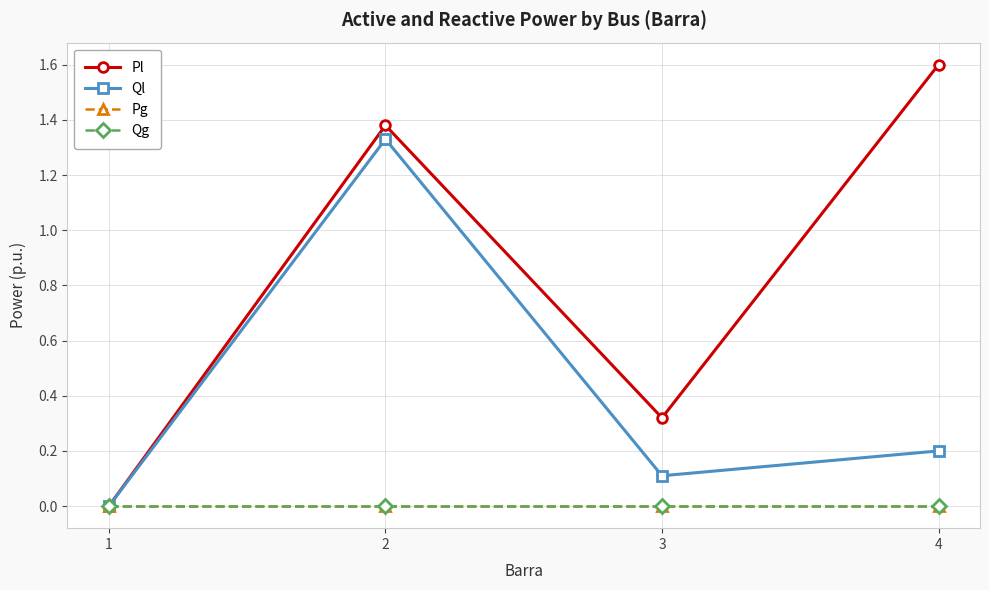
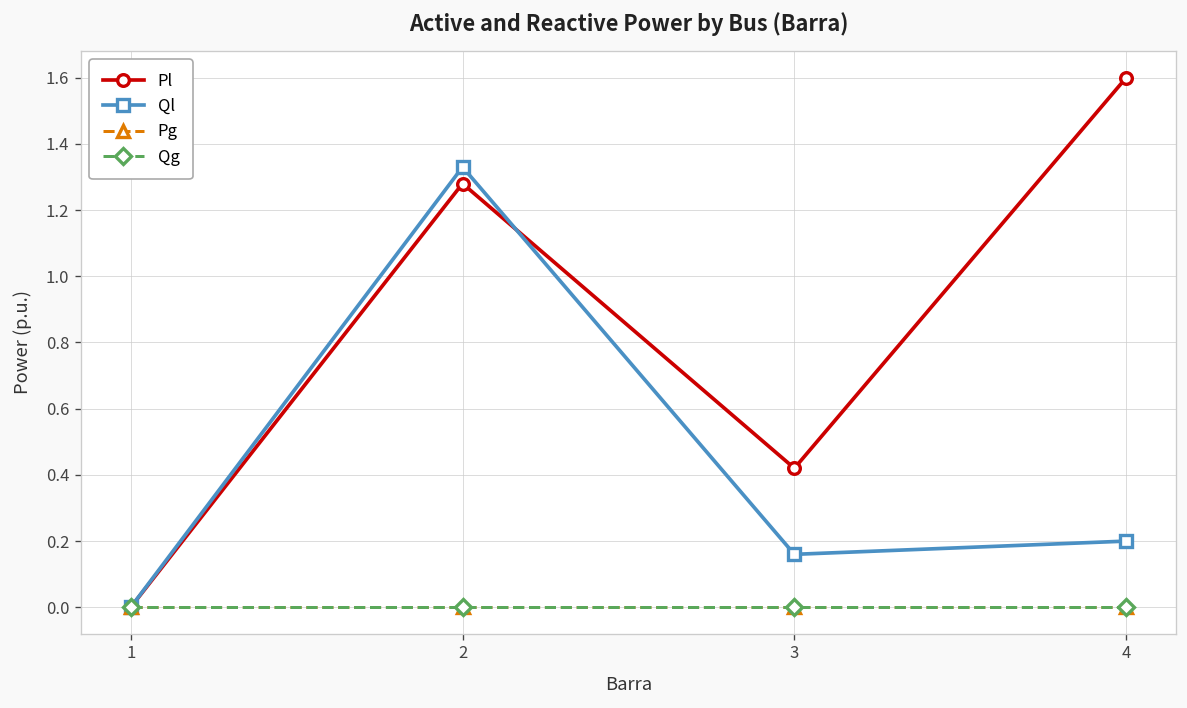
  {
    "Pl": {
-     "2": 1.38,
-     "3": 0.32,
+     "2": 1.28,
+     "3": 0.42,
      "4": 1.60
    },
    "Ql": {
      "2": 1.33,
-     "3": 0.11,
+     "3": 0.16,
      "4": 0.20
    },
    "Qg": {
      "2": 0.00,
      "3": 0.00,
      "4": 0.00
    }
  }
